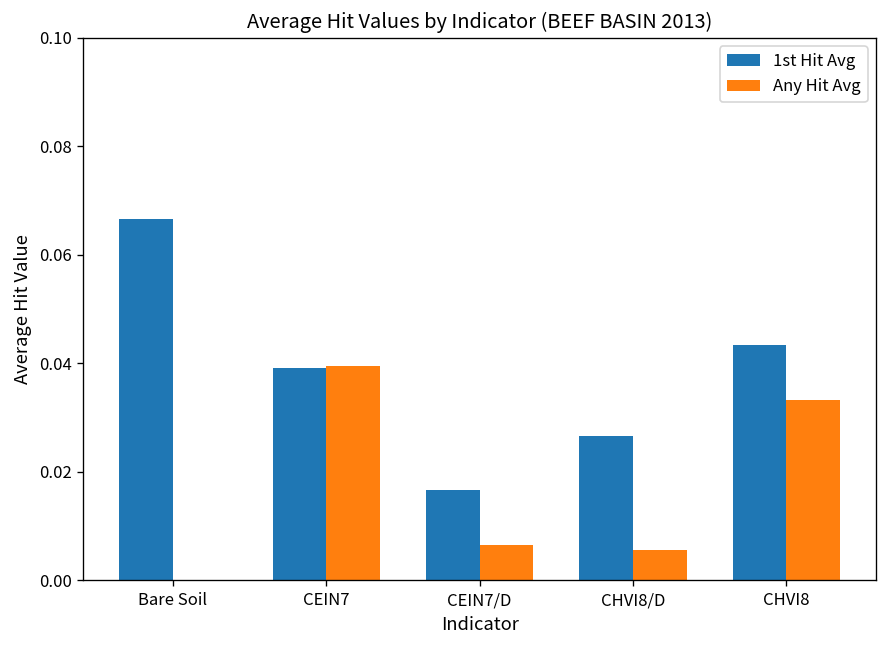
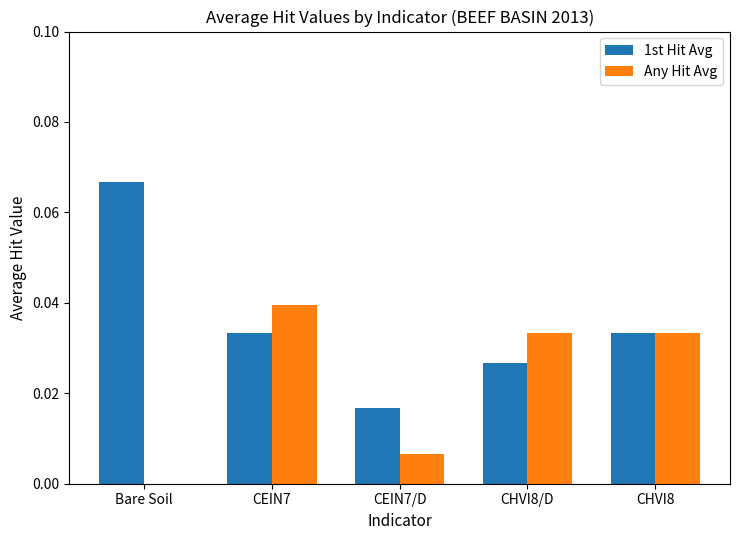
  {
    "1st Hit Avg": {
      "Bare Soil": 0.067,
-     "CEIN7": 0.039,
+     "CEIN7": 0.033,
      "CEIN7/D": 0.017,
      "CHVI8/D": 0.027,
-     "CHVI8": 0.043
+     "CHVI8": 0.033
    },
    "Any Hit Avg": {
      "Bare Soil": 0.000,
      "CEIN7": 0.040,
      "CEIN7/D": 0.007,
-     "CHVI8/D": 0.006,
+     "CHVI8/D": 0.033,
      "CHVI8": 0.033
    }
  }
